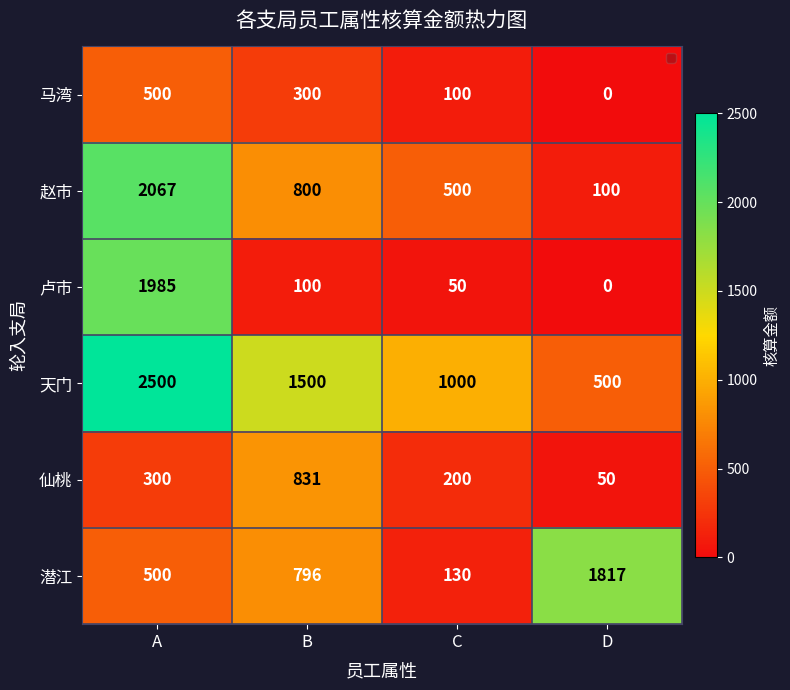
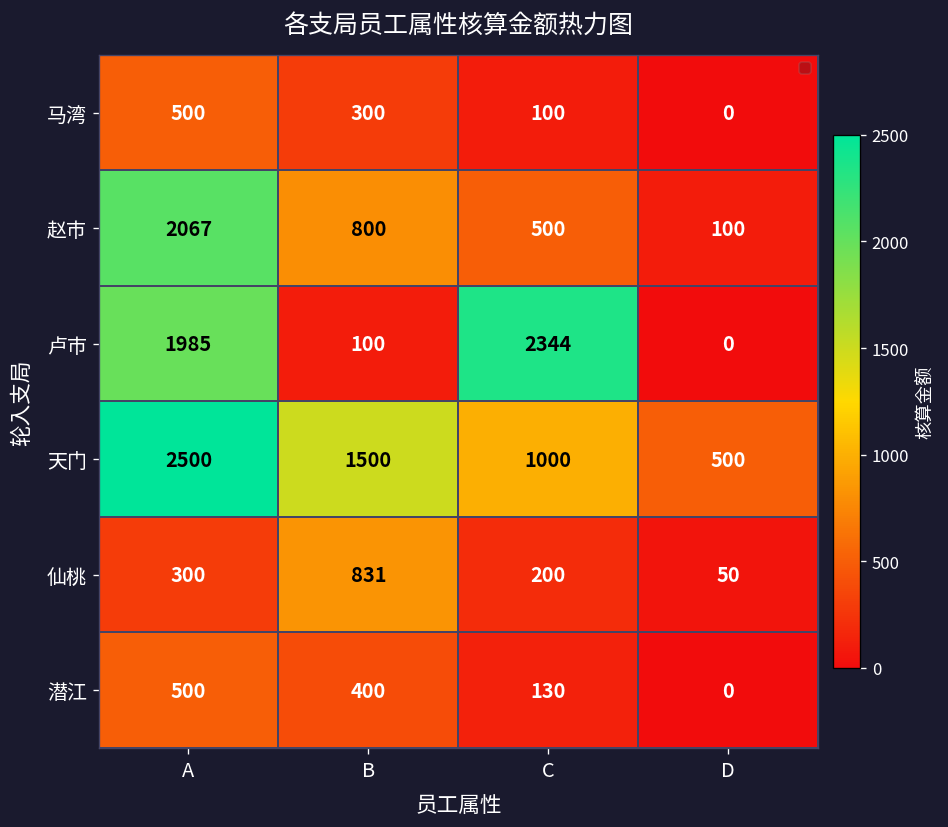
  {
    "马湾": {
      "A": 500,
      "B": 300,
      "C": 100,
      "D": 0
    },
    "赵市": {
      "A": 2067,
      "B": 800,
      "C": 500,
      "D": 100
    },
    "卢市": {
      "A": 1985,
      "B": 100,
-     "C": 50,
+     "C": 2344,
      "D": 0
    },
    "天门": {
      "A": 2500,
      "B": 1500,
      "C": 1000,
      "D": 500
    },
    "仙桃": {
      "A": 300,
      "B": 831,
      "C": 200,
      "D": 50
    },
    "潜江": {
      "A": 500,
-     "B": 796,
+     "B": 400,
      "C": 130,
-     "D": 1817
+     "D": 0
    }
  }
